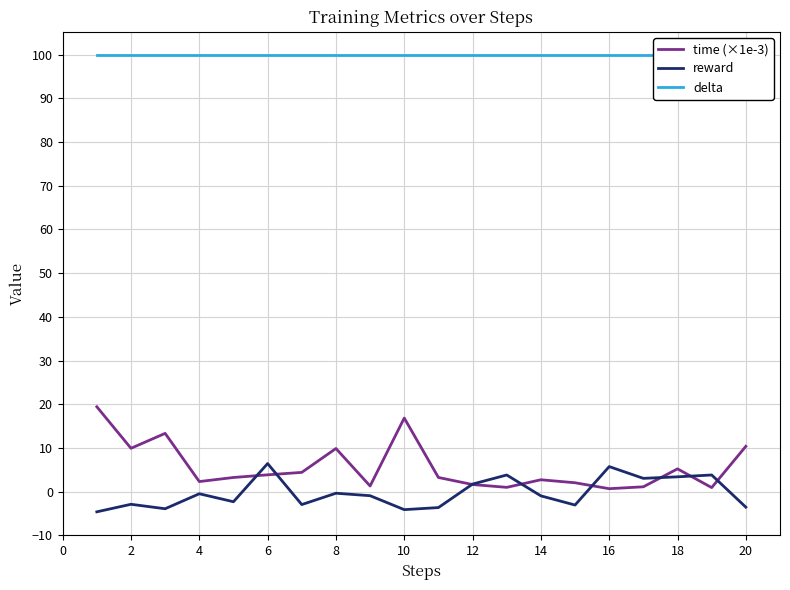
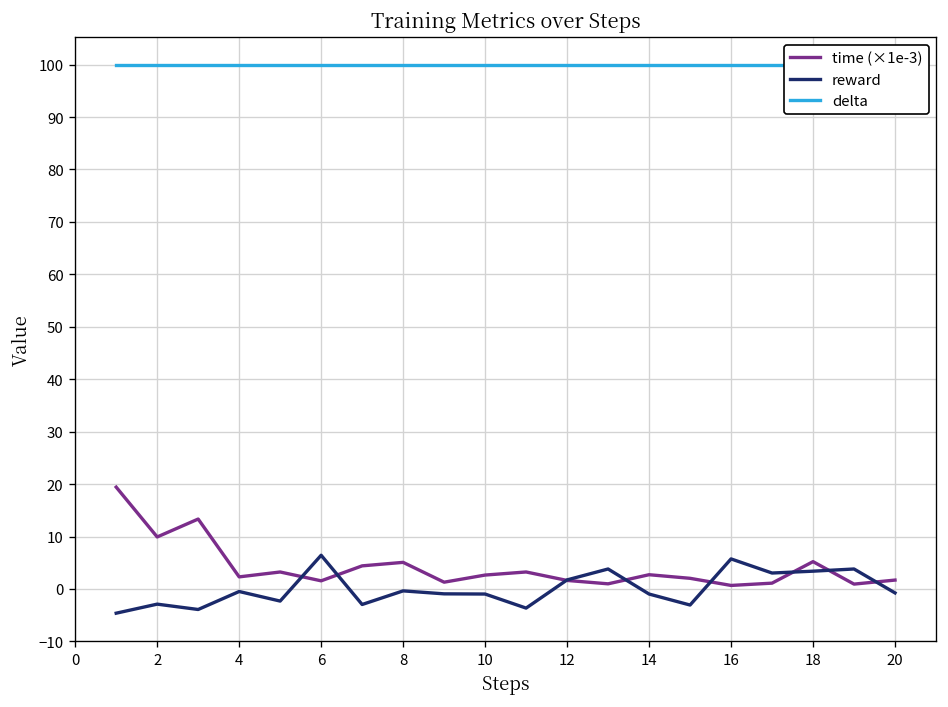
  {
    "time (×1e-3)": {
      "2": 10,
      "4": 2,
-     "6": 4,
-     "8": 10,
-     "10": 17,
+     "6": 2,
+     "8": 5,
+     "10": 3,
      "14": 3,
      "16": 1,
      "18": 5,
-     "20": 10
+     "20": 2
    },
    "reward": {
      "2": -3,
      "4": 0,
      "6": 6,
      "8": 0,
-     "10": -4,
+     "10": -1,
      "14": -1,
      "16": 6,
      "18": 3,
-     "20": -4
+     "20": -1
    },
    "delta": {
      "2": 100,
      "4": 100,
      "6": 100,
      "8": 100,
      "10": 100,
      "12": 100,
      "14": 100,
      "16": 100
    }
  }
